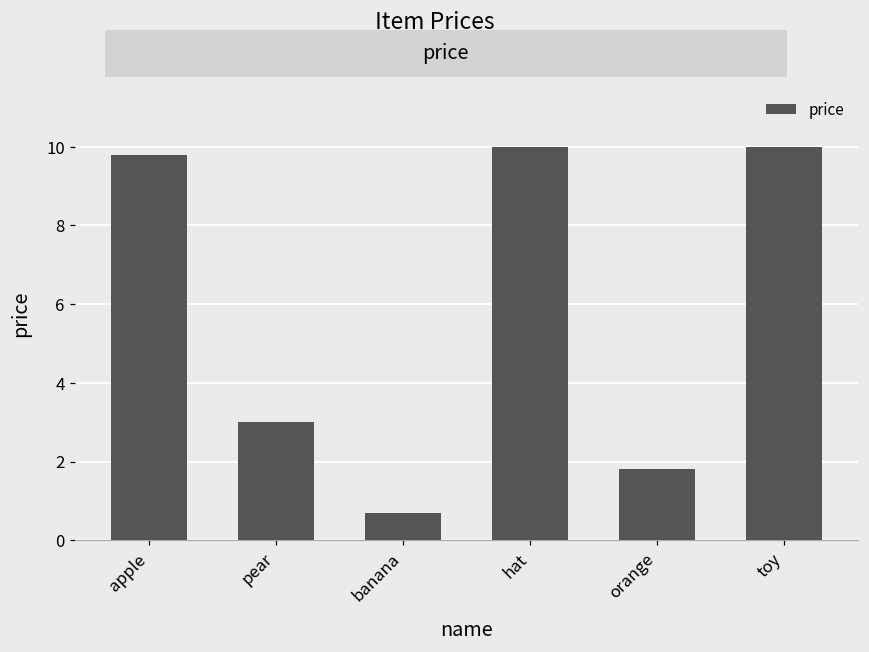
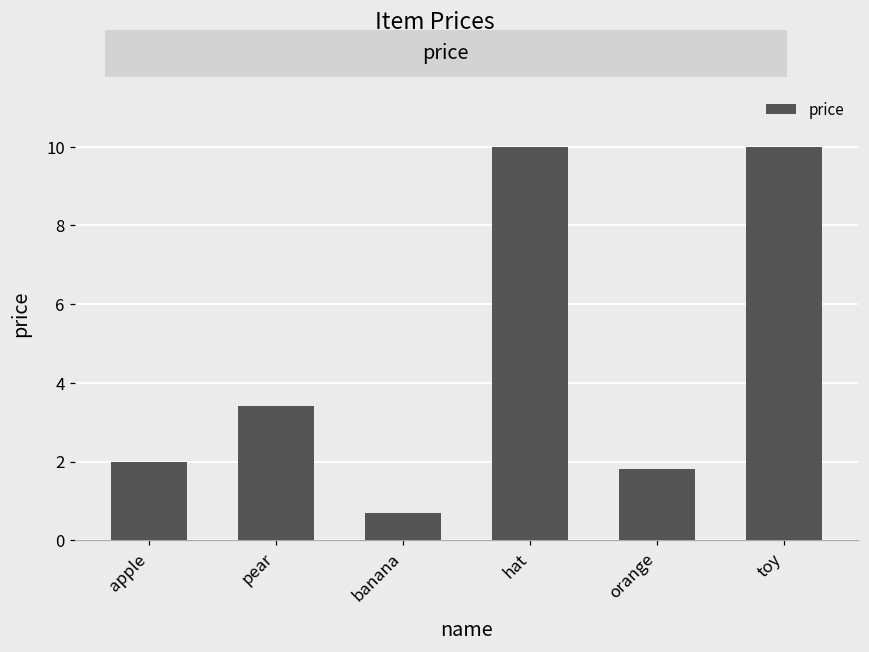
  {
-   "apple": 9.8,
-   "pear": 3.0,
+   "apple": 2.0,
+   "pear": 3.4,
    "banana": 0.7,
    "hat": 10.0,
    "orange": 1.8,
    "toy": 10.0
  }
